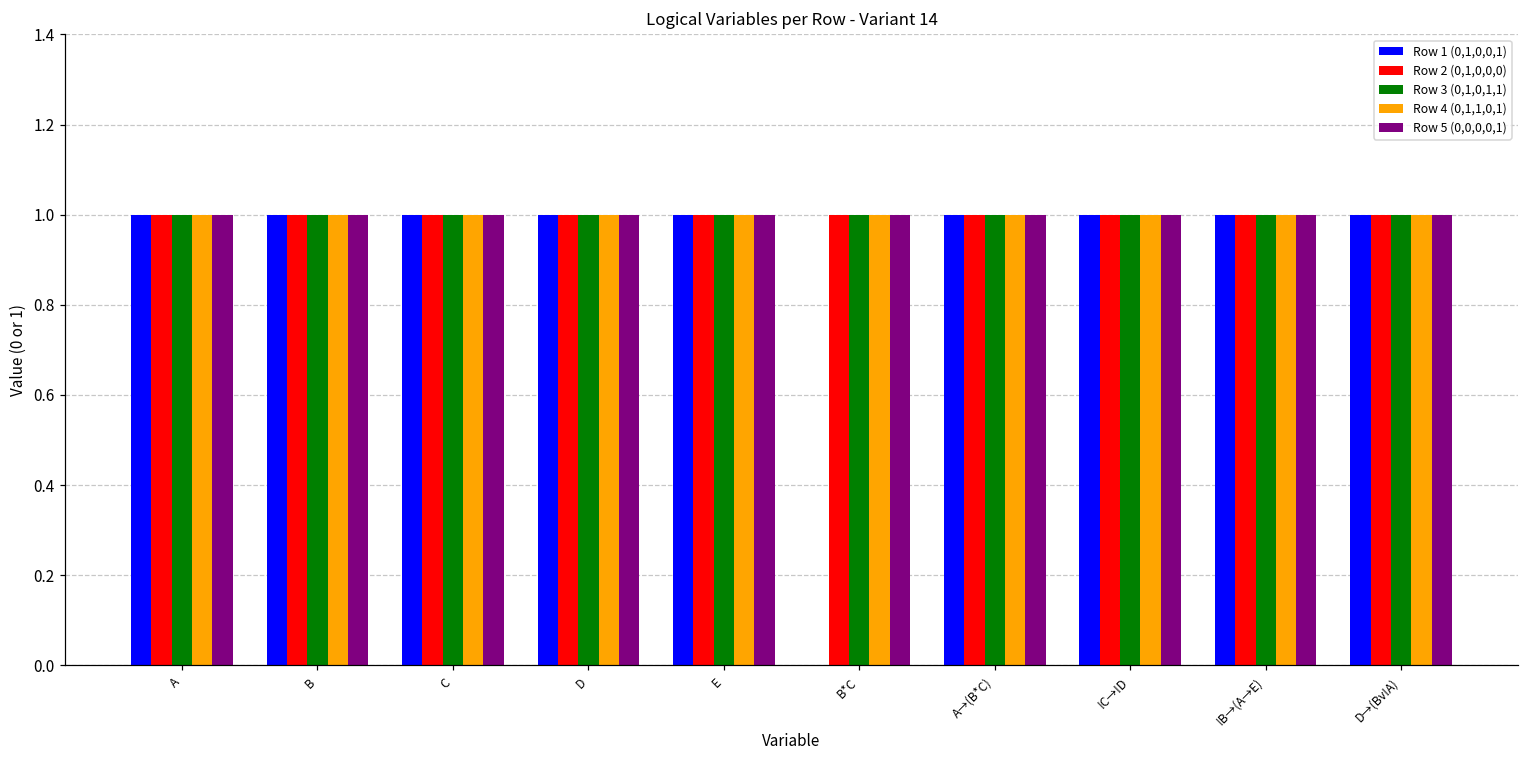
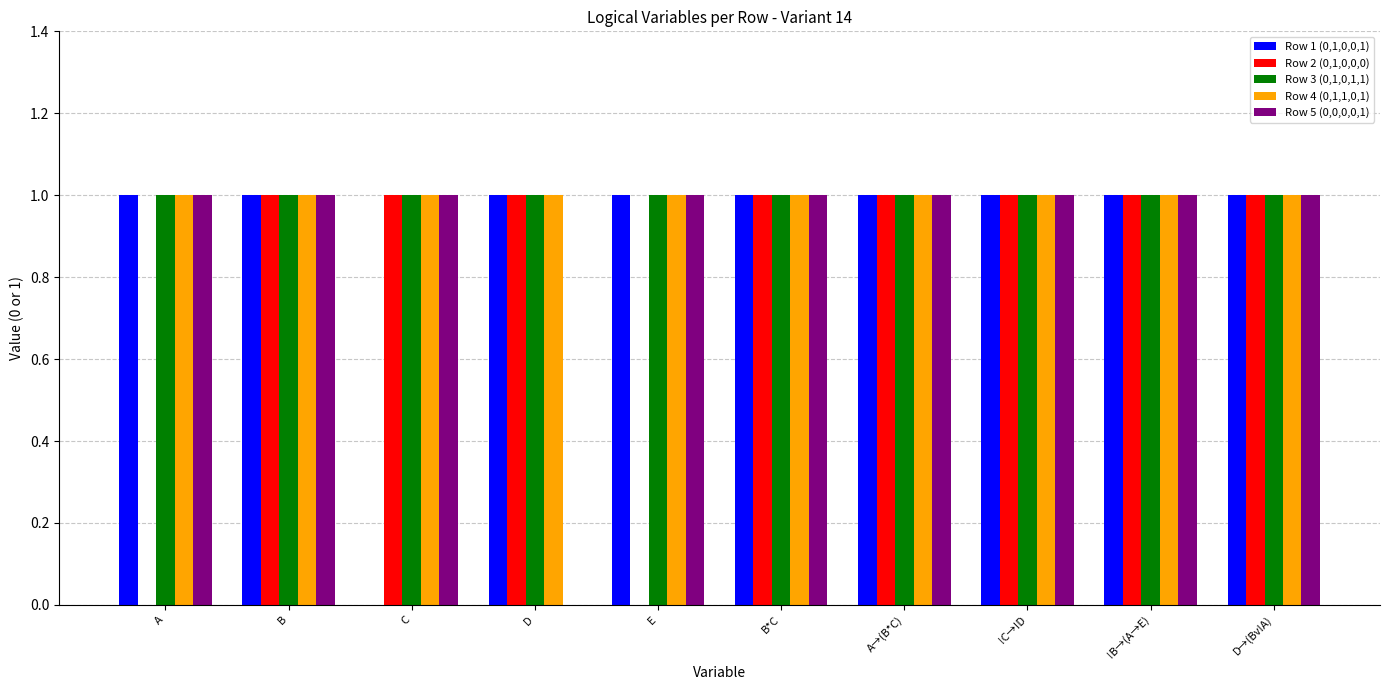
  {
    "Row 1 (0,1,0,0,1)": {
      "A": 1,
      "B": 1,
-     "C": 1,
+     "C": 0,
      "D": 1,
      "E": 1,
-     "B*C": 0,
+     "B*C": 1,
      "A→(B*C)": 1,
      "!C→!D": 1,
      "!B→(A→E)": 1,
      "D→(Bv!A)": 1
    },
    "Row 2 (0,1,0,0,0)": {
-     "A": 1,
+     "A": 0,
      "B": 1,
      "C": 1,
      "D": 1,
-     "E": 1,
+     "E": 0,
      "B*C": 1,
      "A→(B*C)": 1,
      "!C→!D": 1,
      "!B→(A→E)": 1,
      "D→(Bv!A)": 1
    },
    "Row 3 (0,1,0,1,1)": {
      "A": 1,
      "B": 1,
      "C": 1,
      "D": 1,
      "E": 1,
      "B*C": 1,
      "A→(B*C)": 1,
      "!C→!D": 1,
      "!B→(A→E)": 1,
      "D→(Bv!A)": 1
    },
    "Row 4 (0,1,1,0,1)": {
      "A": 1,
      "B": 1,
      "C": 1,
      "D": 1,
      "E": 1,
      "B*C": 1,
      "A→(B*C)": 1,
      "!C→!D": 1,
      "!B→(A→E)": 1,
      "D→(Bv!A)": 1
    },
    "Row 5 (0,0,0,0,1)": {
      "A": 1,
      "B": 1,
      "C": 1,
-     "D": 1,
+     "D": 0,
      "E": 1,
      "B*C": 1,
      "A→(B*C)": 1,
      "!C→!D": 1,
      "!B→(A→E)": 1,
      "D→(Bv!A)": 1
    }
  }
